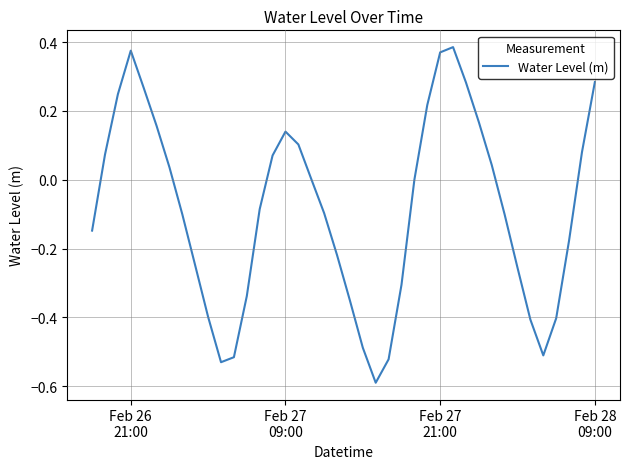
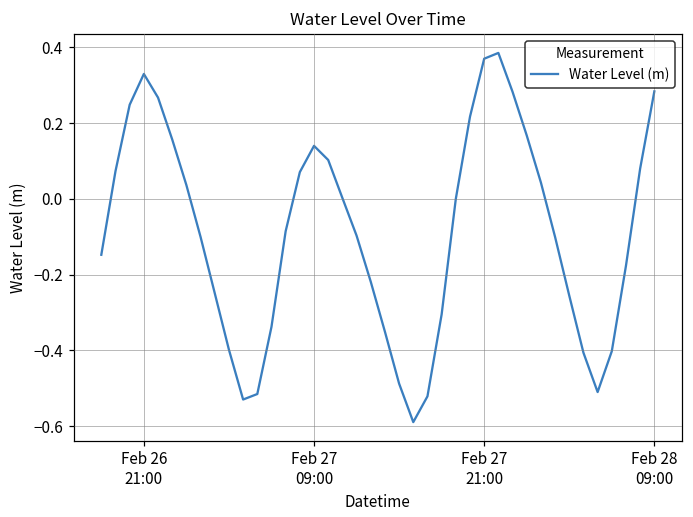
  {
-   "Feb 26 21:00": 0.38,
+   "Feb 26 21:00": 0.33,
    "Feb 27 09:00": 0.14,
    "Feb 27 21:00": 0.37,
    "Feb 28 09:00": 0.28
  }
